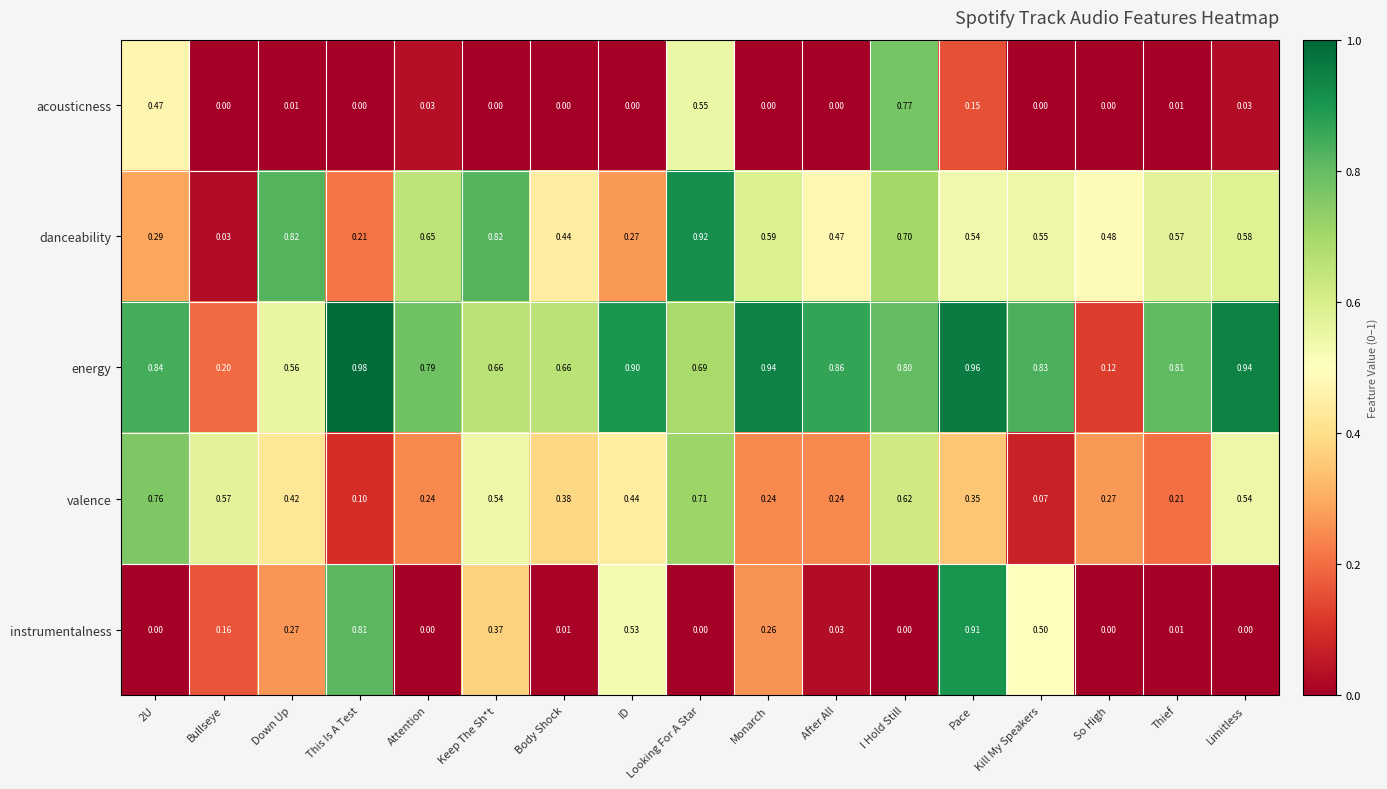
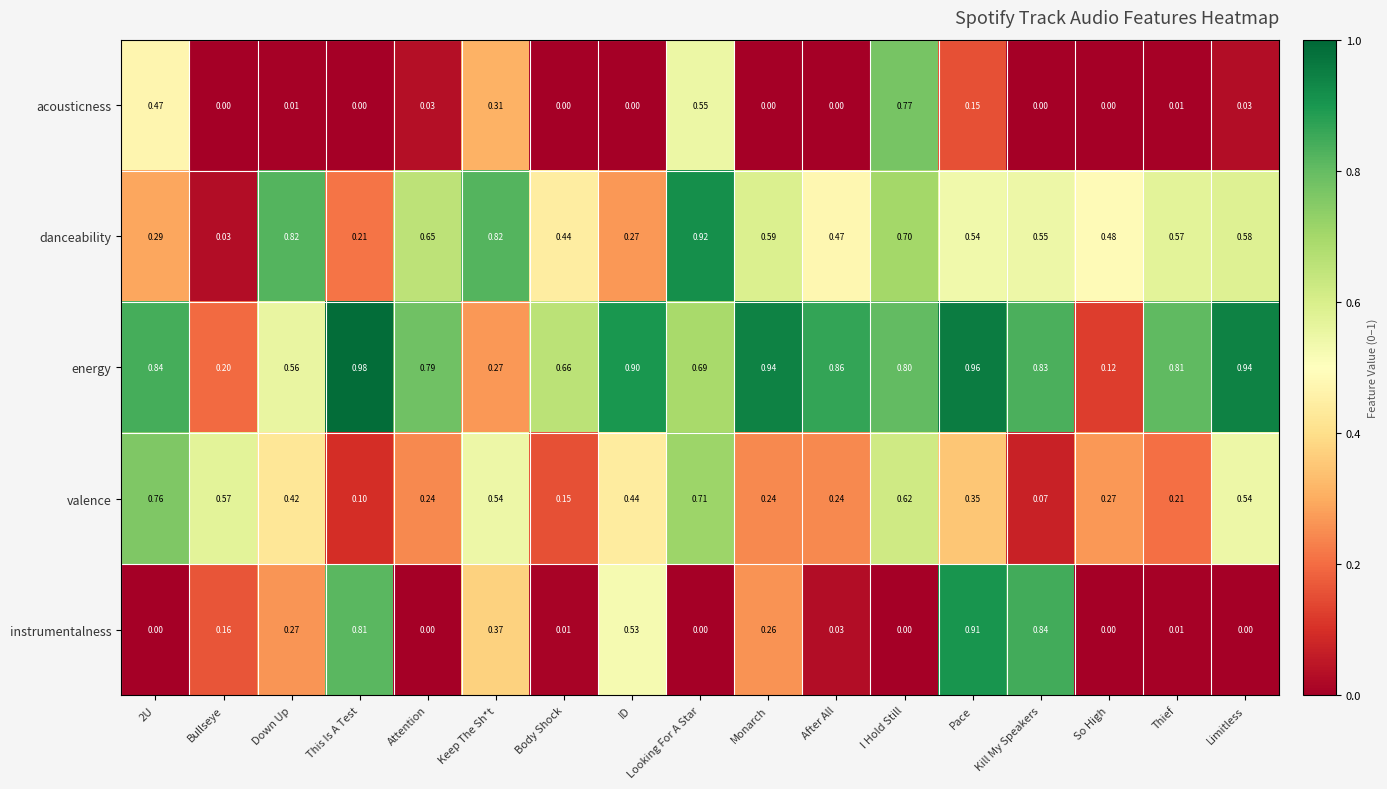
  {
    "acousticness": {
      "2U": 0.47,
      "Bullseye": 0.00,
      "Down Up": 0.01,
      "This Is A Test": 0.00,
      "Attention": 0.03,
-     "Keep The Sh*t": 0.00,
+     "Keep The Sh*t": 0.31,
      "Body Shock": 0.00,
      "ID": 0.00,
      "Looking For A Star": 0.55,
      "Monarch": 0.00,
      "After All": 0.00,
      "I Hold Still": 0.77,
      "Pace": 0.15,
      "Kill My Speakers": 0.00,
      "So High": 0.00,
      "Thief": 0.01,
      "Limitless": 0.03
    },
    "danceability": {
      "2U": 0.29,
      "Bullseye": 0.03,
      "Down Up": 0.82,
      "This Is A Test": 0.21,
      "Attention": 0.65,
      "Keep The Sh*t": 0.82,
      "Body Shock": 0.44,
      "ID": 0.27,
      "Looking For A Star": 0.92,
      "Monarch": 0.59,
      "After All": 0.47,
      "I Hold Still": 0.70,
      "Pace": 0.54,
      "Kill My Speakers": 0.55,
      "So High": 0.48,
      "Thief": 0.57,
      "Limitless": 0.58
    },
    "energy": {
      "2U": 0.84,
      "Bullseye": 0.20,
      "Down Up": 0.56,
      "This Is A Test": 0.98,
      "Attention": 0.79,
-     "Keep The Sh*t": 0.66,
+     "Keep The Sh*t": 0.27,
      "Body Shock": 0.66,
      "ID": 0.90,
      "Looking For A Star": 0.69,
      "Monarch": 0.94,
      "After All": 0.86,
      "I Hold Still": 0.80,
      "Pace": 0.96,
      "Kill My Speakers": 0.83,
      "So High": 0.12,
      "Thief": 0.81,
      "Limitless": 0.94
    },
    "valence": {
      "2U": 0.76,
      "Bullseye": 0.57,
      "Down Up": 0.42,
      "This Is A Test": 0.10,
      "Attention": 0.24,
      "Keep The Sh*t": 0.54,
-     "Body Shock": 0.38,
+     "Body Shock": 0.15,
      "ID": 0.44,
      "Looking For A Star": 0.71,
      "Monarch": 0.24,
      "After All": 0.24,
      "I Hold Still": 0.62,
      "Pace": 0.35,
      "Kill My Speakers": 0.07,
      "So High": 0.27,
      "Thief": 0.21,
      "Limitless": 0.54
    },
    "instrumentalness": {
      "2U": 0.00,
      "Bullseye": 0.16,
      "Down Up": 0.27,
      "This Is A Test": 0.81,
      "Attention": 0.00,
      "Keep The Sh*t": 0.37,
      "Body Shock": 0.01,
      "ID": 0.53,
      "Looking For A Star": 0.00,
      "Monarch": 0.26,
      "After All": 0.03,
      "I Hold Still": 0.00,
      "Pace": 0.91,
-     "Kill My Speakers": 0.50,
+     "Kill My Speakers": 0.84,
      "So High": 0.00,
      "Thief": 0.01,
      "Limitless": 0.00
    }
  }
